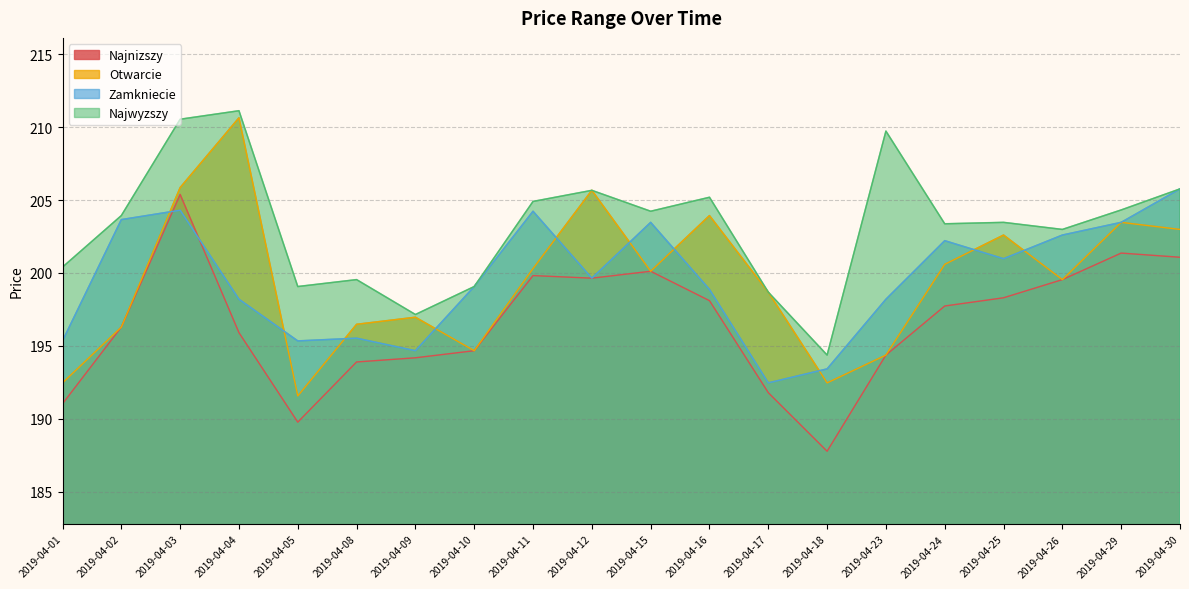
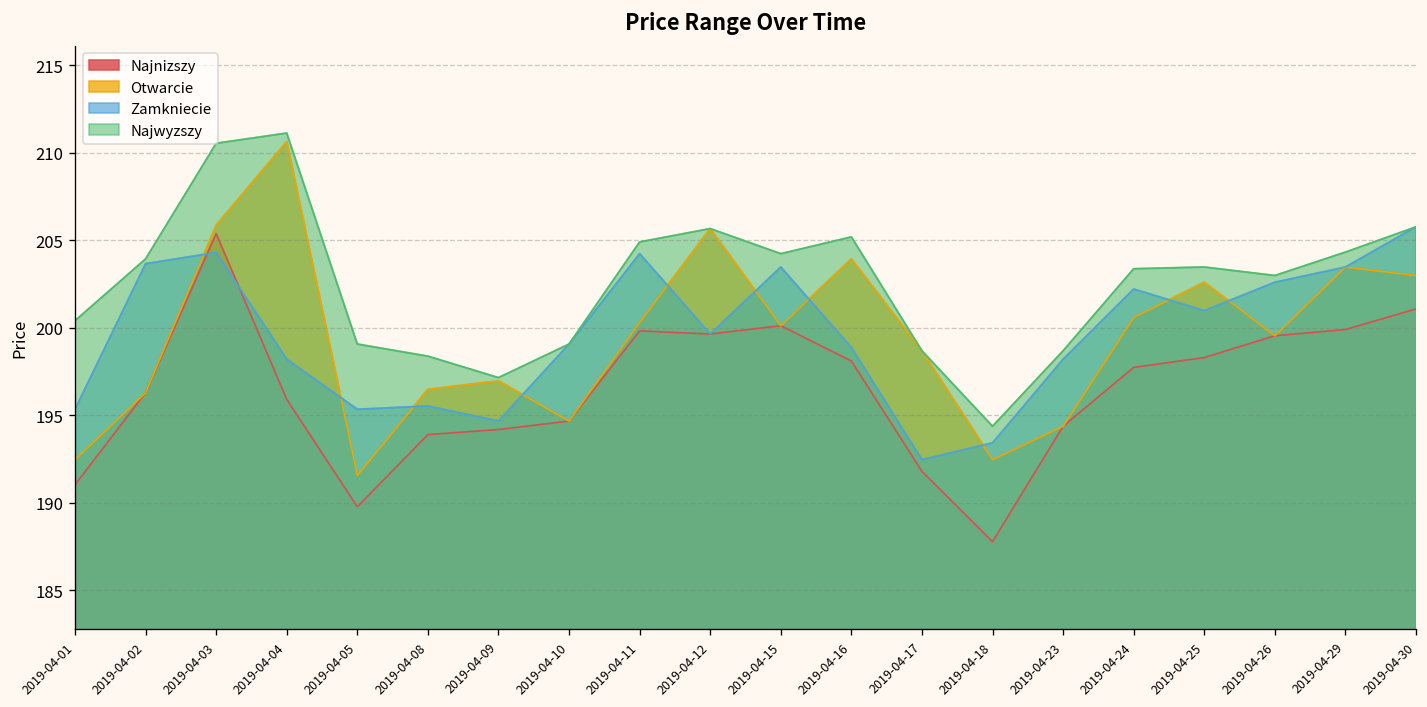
  {
    "Najnizszy": {
      "2019-04-01": 191.0,
      "2019-04-03": 205.4,
      "2019-04-04": 195.9,
      "2019-04-05": 189.8,
      "2019-04-08": 193.9,
      "2019-04-09": 194.2,
      "2019-04-11": 199.8,
      "2019-04-16": 198.1,
      "2019-04-17": 191.8,
      "2019-04-18": 187.8,
      "2019-04-24": 197.7,
      "2019-04-25": 198.3,
-     "2019-04-29": 201.4,
+     "2019-04-29": 199.9,
      "2019-04-30": 201.1
    },
    "Otwarcie": {
      "2019-04-01": 192.5,
      "2019-04-03": 205.9,
      "2019-04-04": 210.6,
      "2019-04-05": 191.6,
      "2019-04-08": 196.5,
      "2019-04-09": 197.0,
      "2019-04-11": 200.3,
      "2019-04-16": 203.9,
      "2019-04-18": 192.5,
      "2019-04-24": 200.6,
      "2019-04-25": 202.6,
      "2019-04-30": 203.0
    },
    "Zamkniecie": {
      "2019-04-01": 195.3,
      "2019-04-02": 203.7,
      "2019-04-03": 204.3,
      "2019-04-04": 198.2,
      "2019-04-05": 195.3,
      "2019-04-08": 195.5,
      "2019-04-09": 194.7,
      "2019-04-11": 204.2,
      "2019-04-15": 203.5,
      "2019-04-16": 198.9,
      "2019-04-17": 192.5,
      "2019-04-18": 193.4,
      "2019-04-23": 198.2,
      "2019-04-24": 202.2,
      "2019-04-25": 201.0,
      "2019-04-26": 202.6
    },
    "Najwyzszy": {
      "2019-04-01": 200.4,
      "2019-04-02": 203.9,
      "2019-04-04": 211.1,
      "2019-04-05": 199.1,
-     "2019-04-08": 199.5,
+     "2019-04-08": 198.4,
      "2019-04-09": 197.1,
      "2019-04-11": 204.9,
      "2019-04-15": 204.2,
      "2019-04-16": 205.2,
      "2019-04-18": 194.4,
-     "2019-04-23": 209.7,
+     "2019-04-23": 198.7,
      "2019-04-24": 203.4,
      "2019-04-25": 203.5,
      "2019-04-26": 203.0,
      "2019-04-29": 204.3
    }
  }
